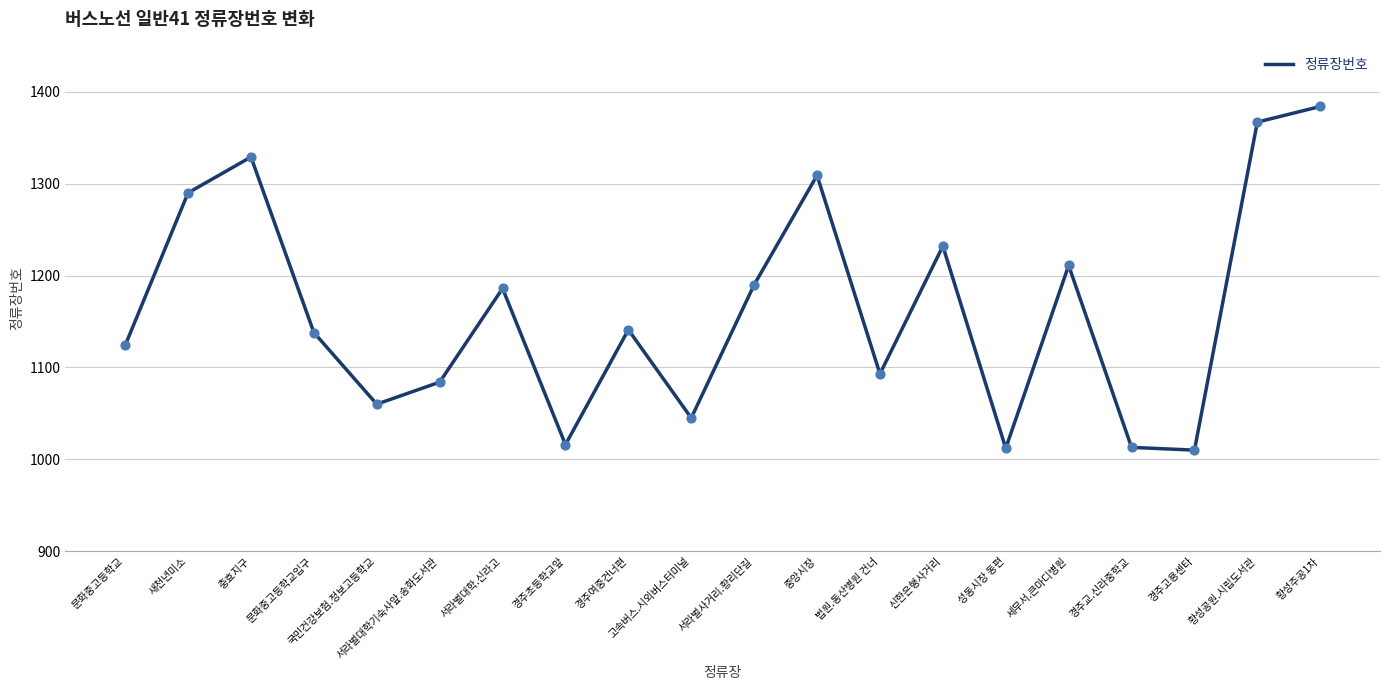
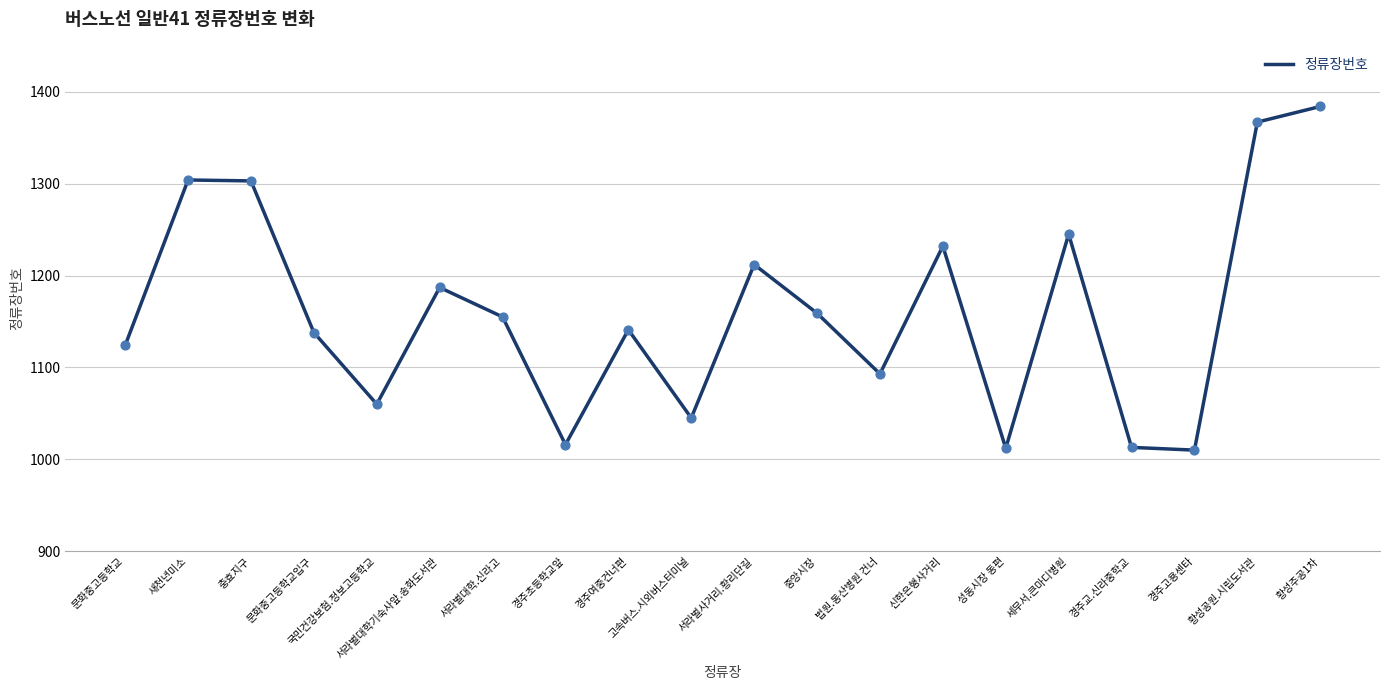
  {
    "문화중고등학교": 1120,
-   "새천년미소": 1290,
-   "충효지구": 1330,
+   "새천년미소": 1300,
+   "충효지구": 1300,
    "문화중고등학교입구": 1140,
    "국민건강보험.정보고등학교": 1060,
-   "서라벌대학기숙사앞.송화도서관": 1080,
-   "서라벌대학.신라고": 1190,
+   "서라벌대학기숙사앞.송화도서관": 1190,
+   "서라벌대학.신라고": 1160,
    "경주초등학교앞": 1020,
    "경주여중건너편": 1140,
    "고속버스.시외버스터미널": 1050,
-   "서라벌사거리.황리단길": 1190,
-   "중앙시장": 1310,
+   "서라벌사거리.황리단길": 1210,
+   "중앙시장": 1160,
    "법원.동산병원 건너": 1090,
    "신한은행사거리": 1230,
    "성동시장 동편": 1010,
-   "세무서.큰마디병원": 1210,
+   "세무서.큰마디병원": 1250,
    "경주교.신라중학교": 1010,
    "경주고용센타": 1010,
    "황성공원.시립도서관": 1370,
    "황성주공1차": 1380
  }
